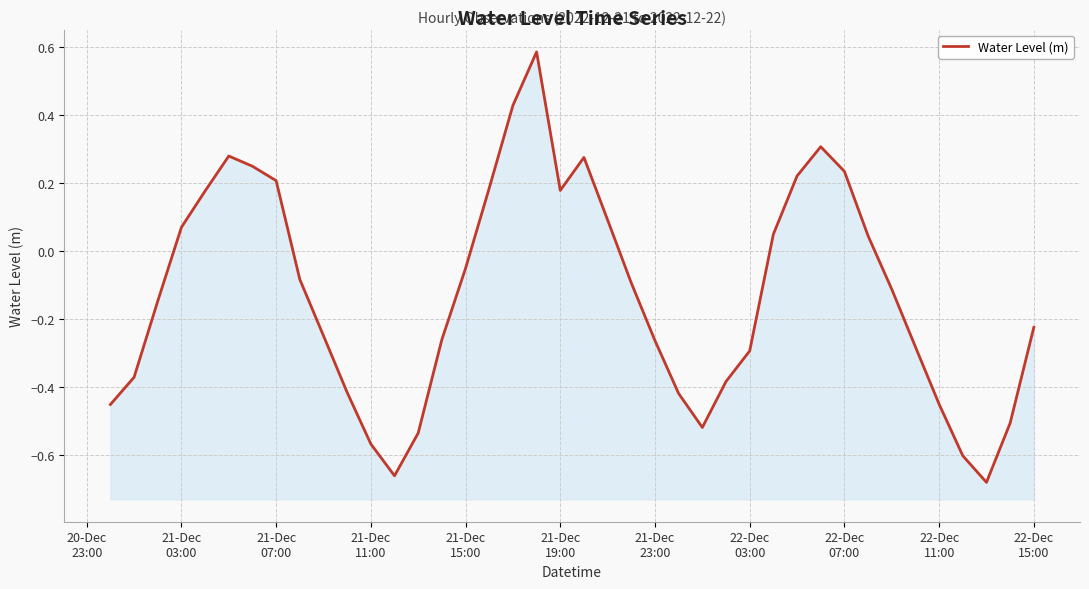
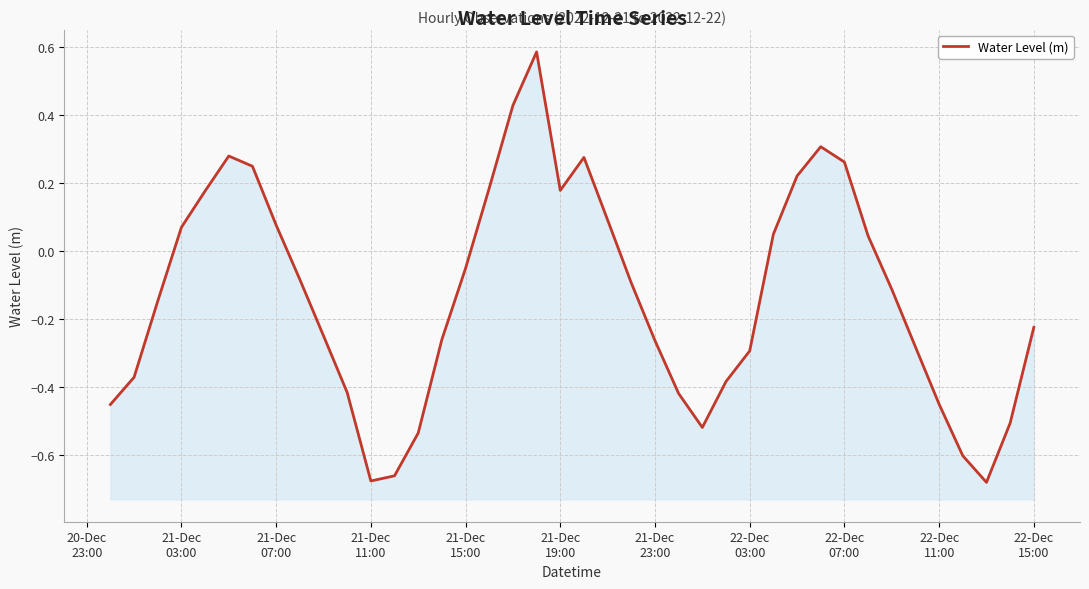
  {
    "21-Dec 03:00": 0.07,
-   "21-Dec 07:00": 0.21,
-   "21-Dec 11:00": -0.57,
+   "21-Dec 07:00": 0.08,
+   "21-Dec 11:00": -0.68,
    "21-Dec 15:00": -0.05,
    "21-Dec 19:00": 0.18,
    "21-Dec 23:00": -0.26,
    "22-Dec 03:00": -0.29,
-   "22-Dec 07:00": 0.23,
+   "22-Dec 07:00": 0.26,
    "22-Dec 11:00": -0.45,
    "22-Dec 15:00": -0.22
  }
